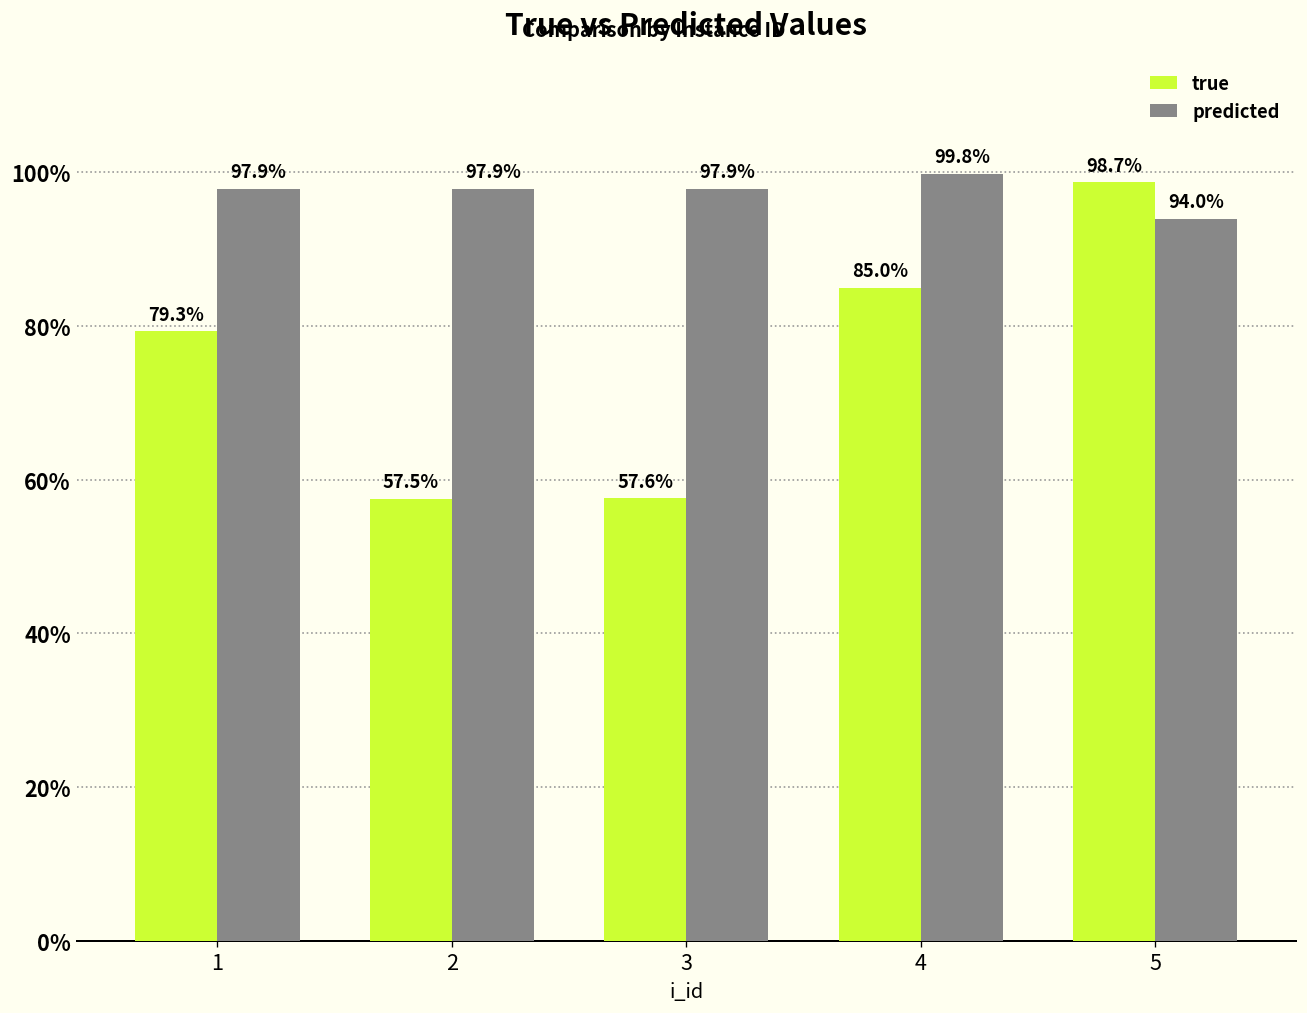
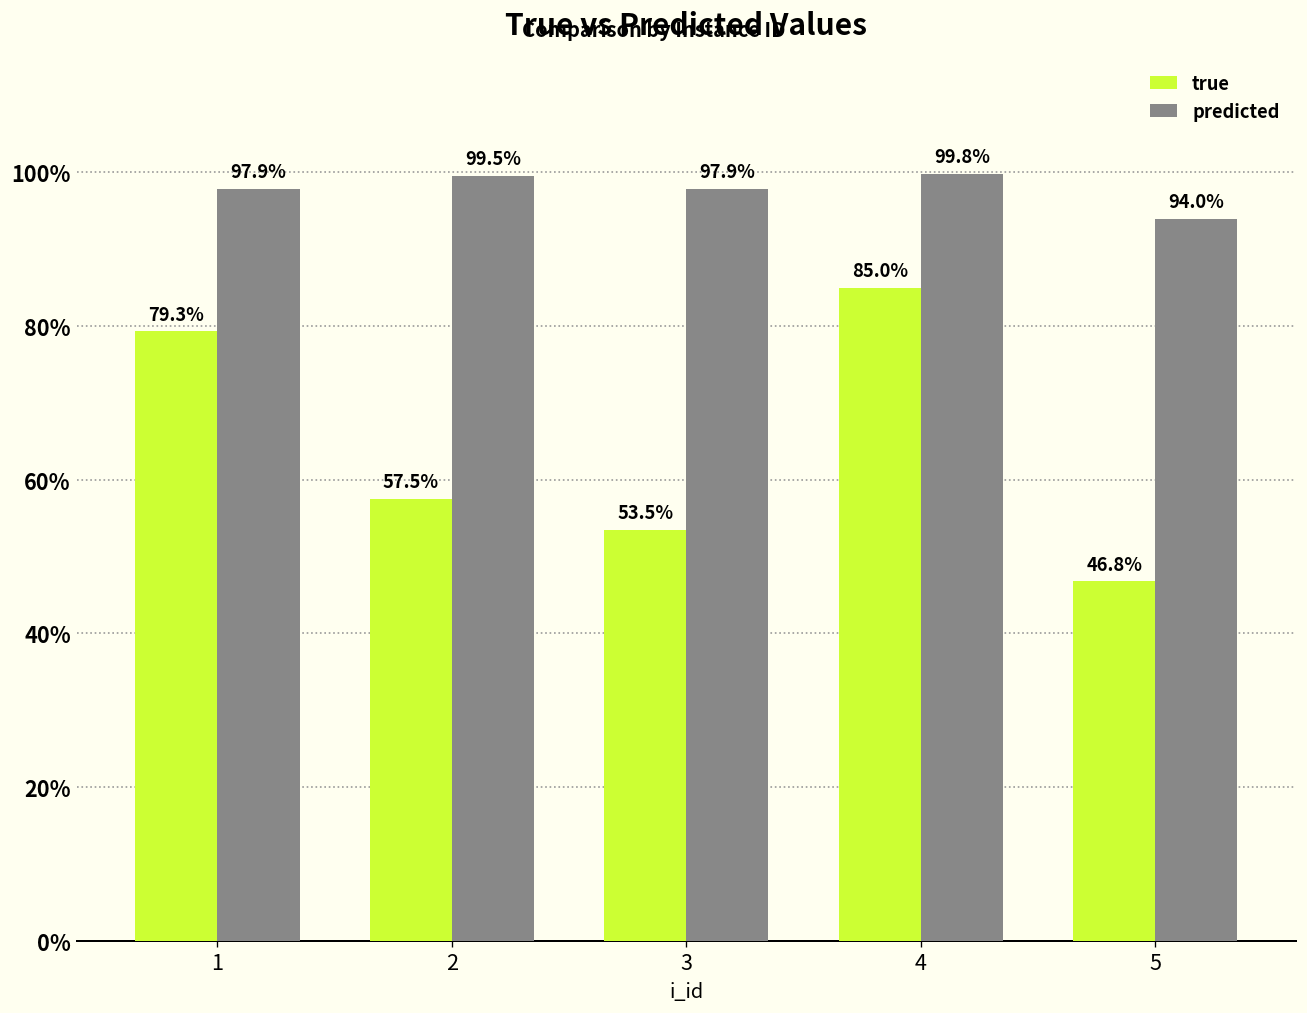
  {
    "true": {
      "1": "79.3%",
      "2": "57.5%",
-     "3": "57.6%",
+     "3": "53.5%",
      "4": "85.0%",
-     "5": "98.7%"
+     "5": "46.8%"
    },
    "predicted": {
      "1": "97.9%",
-     "2": "97.9%",
+     "2": "99.5%",
      "3": "97.9%",
      "4": "99.8%",
      "5": "94.0%"
    }
  }
